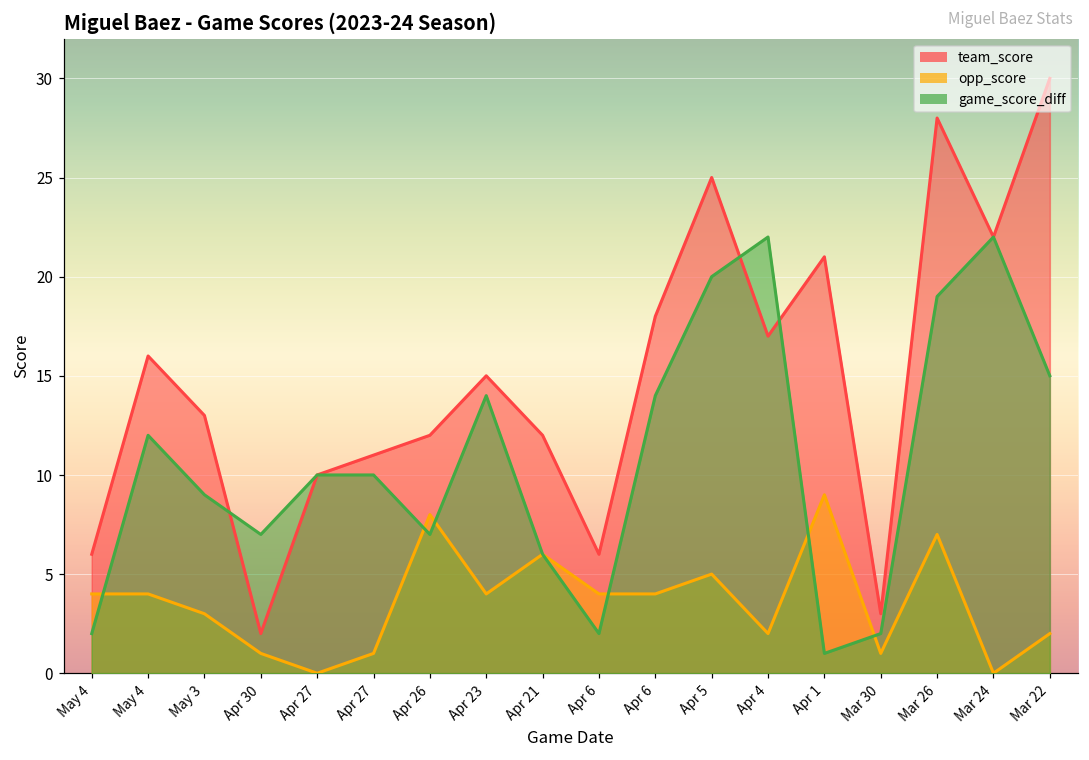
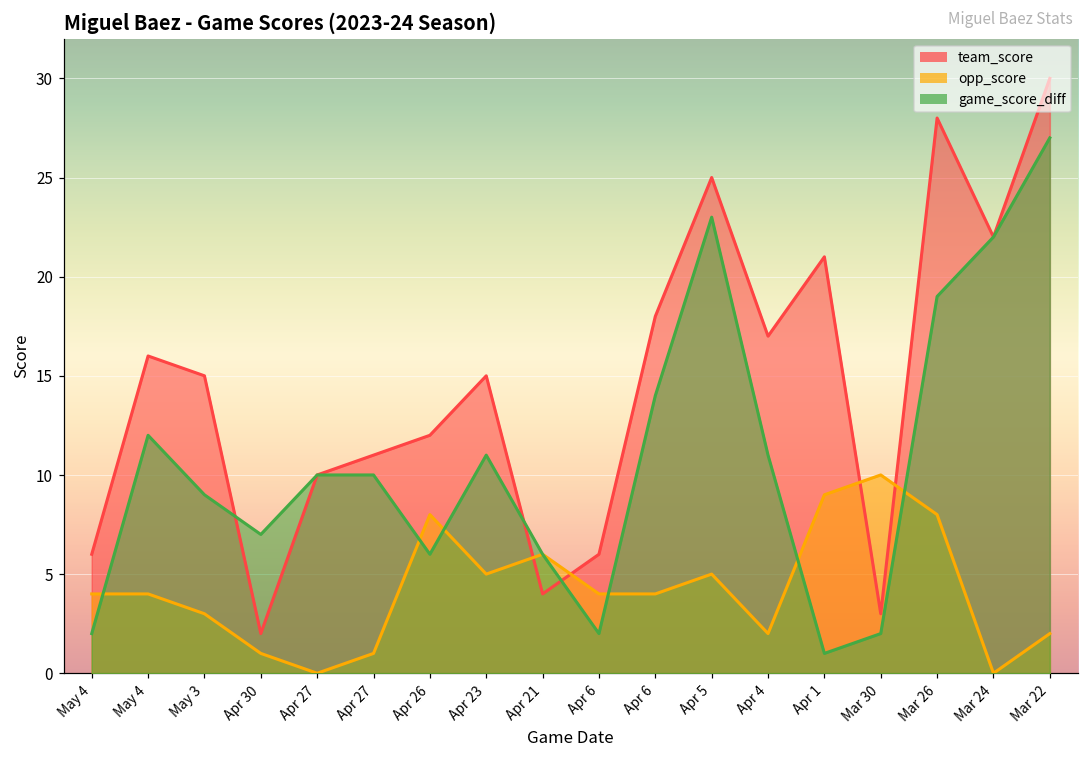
  {
    "team_score": {
-     "May 3": 13,
+     "May 3": 15,
      "Apr 30": 2,
      "Apr 26": 12,
      "Apr 23": 15,
-     "Apr 21": 12,
+     "Apr 21": 4,
      "Apr 5": 25,
      "Apr 4": 17,
      "Apr 1": 21,
      "Mar 30": 3,
      "Mar 26": 28
    },
    "opp_score": {
      "May 3": 3,
      "Apr 30": 1,
      "Apr 26": 8,
-     "Apr 23": 4,
+     "Apr 23": 5,
      "Apr 5": 5,
      "Apr 4": 2,
      "Apr 1": 9,
-     "Mar 30": 1,
-     "Mar 26": 7,
+     "Mar 30": 10,
+     "Mar 26": 8,
      "Mar 24": 0,
      "Mar 22": 2
    },
    "game_score_diff": {
      "May 3": 9,
      "Apr 30": 7,
-     "Apr 26": 7,
-     "Apr 23": 14,
-     "Apr 5": 20,
-     "Apr 4": 22,
+     "Apr 26": 6,
+     "Apr 23": 11,
+     "Apr 5": 23,
+     "Apr 4": 11,
      "Apr 1": 1,
      "Mar 30": 2,
      "Mar 26": 19,
-     "Mar 22": 15
+     "Mar 22": 27
    }
  }
